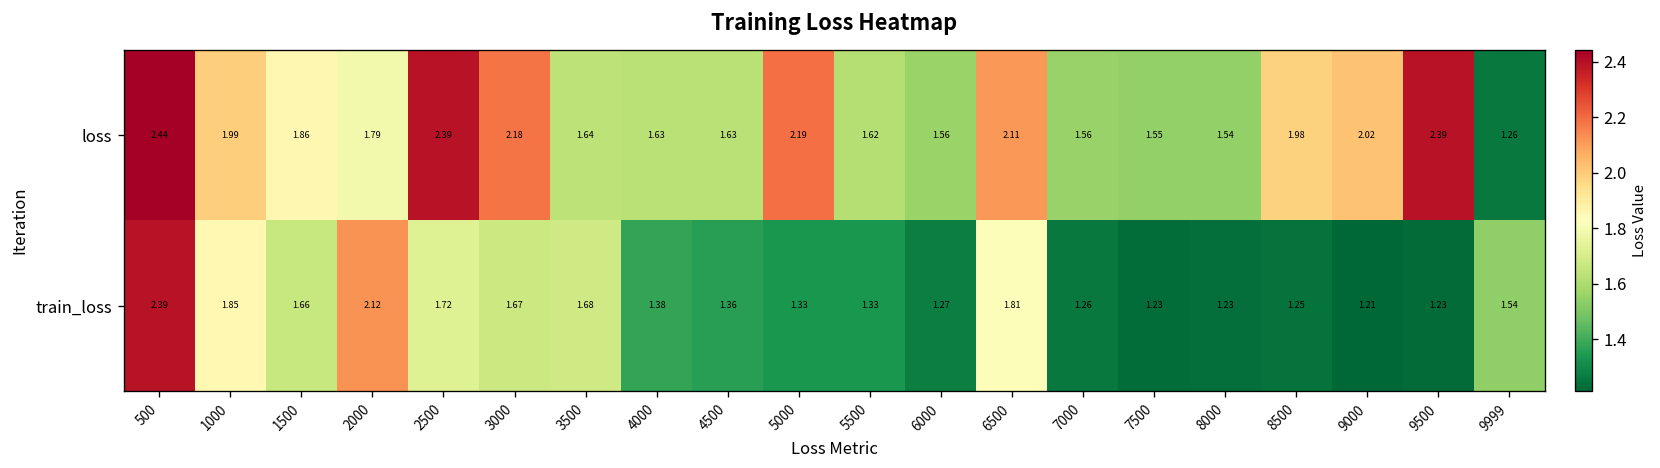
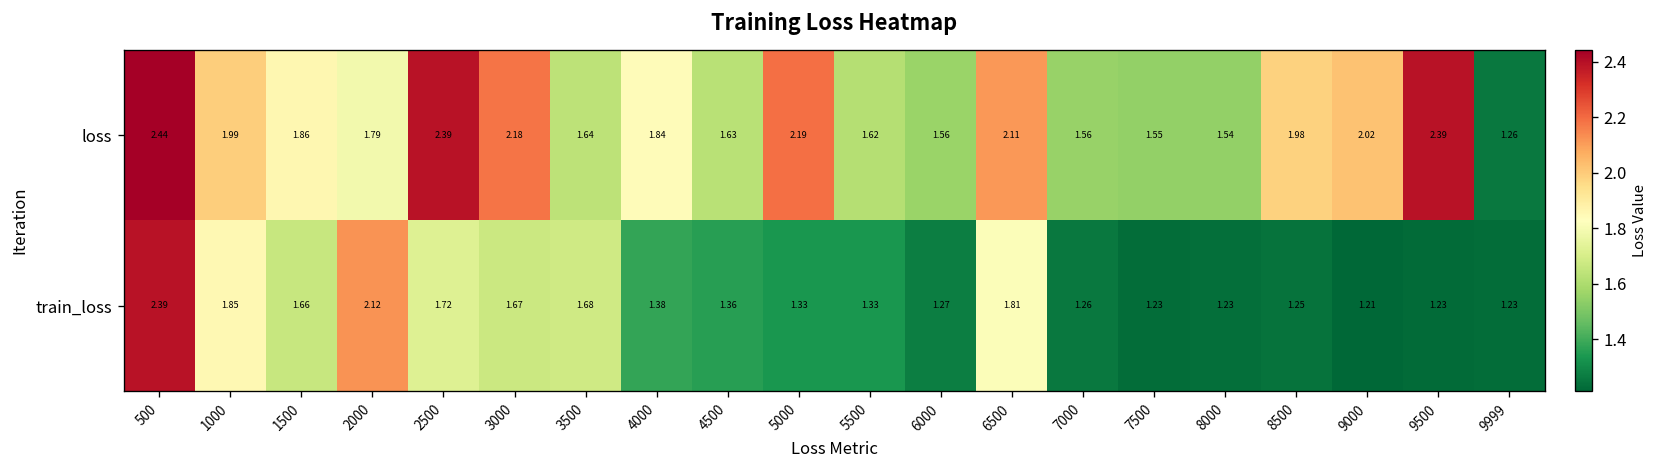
  {
    "loss": {
      "500": 2.44,
      "1000": 1.99,
      "1500": 1.86,
      "2000": 1.79,
      "2500": 2.39,
      "3000": 2.18,
      "3500": 1.64,
-     "4000": 1.63,
+     "4000": 1.84,
      "4500": 1.63,
      "5000": 2.19,
      "5500": 1.62,
      "6000": 1.56,
      "6500": 2.11,
      "7000": 1.56,
      "7500": 1.55,
      "8000": 1.54,
      "8500": 1.98,
      "9000": 2.02,
      "9500": 2.39,
      "9999": 1.26
    },
    "train_loss": {
      "500": 2.39,
      "1000": 1.85,
      "1500": 1.66,
      "2000": 2.12,
      "2500": 1.72,
      "3000": 1.67,
      "3500": 1.68,
      "4000": 1.38,
      "4500": 1.36,
      "5000": 1.33,
      "5500": 1.33,
      "6000": 1.27,
      "6500": 1.81,
      "7000": 1.26,
      "7500": 1.23,
      "8000": 1.23,
      "8500": 1.25,
      "9000": 1.21,
      "9500": 1.23,
-     "9999": 1.54
+     "9999": 1.23
    }
  }
